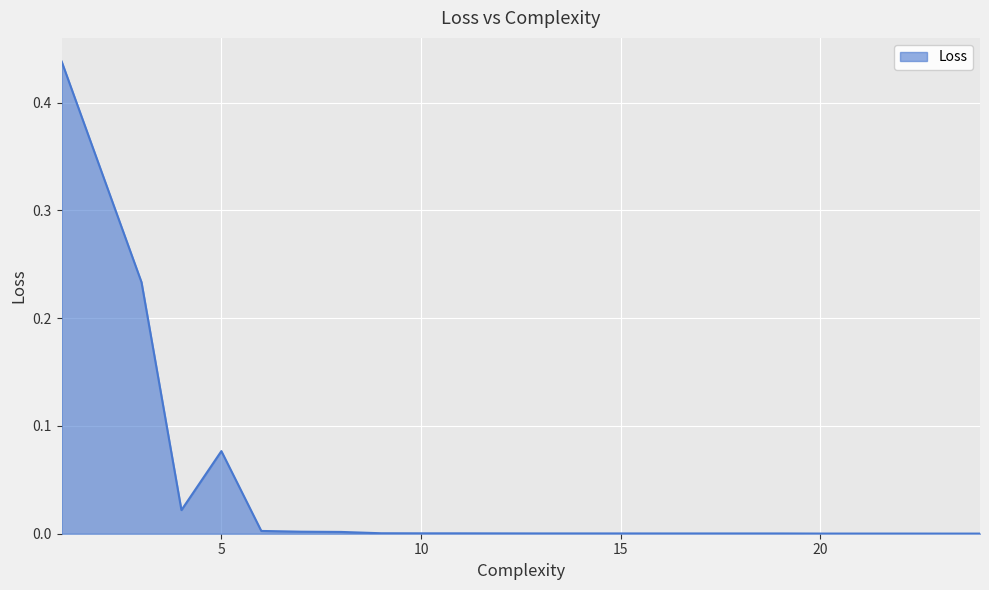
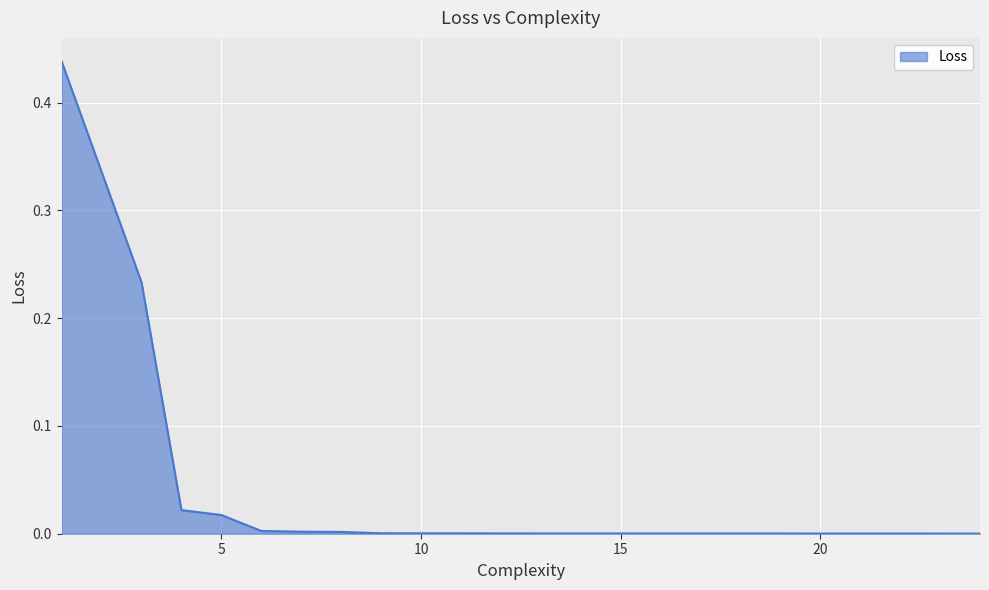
  {
-   "5": 0.077,
+   "5": 0.017,
    "10": 0.000,
    "15": 0.000,
    "20": 0.000
  }
